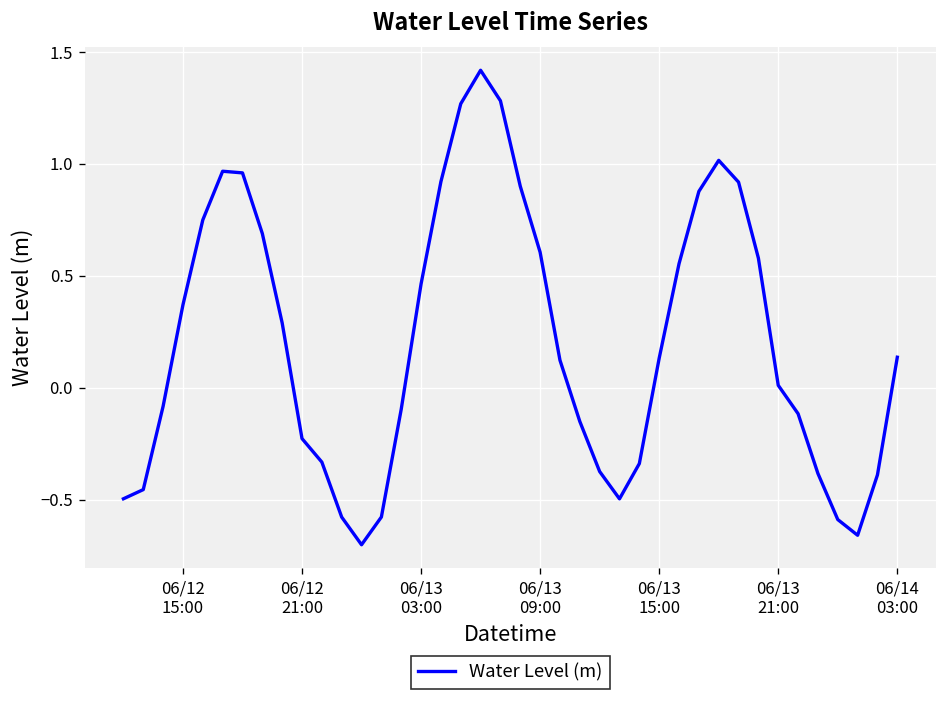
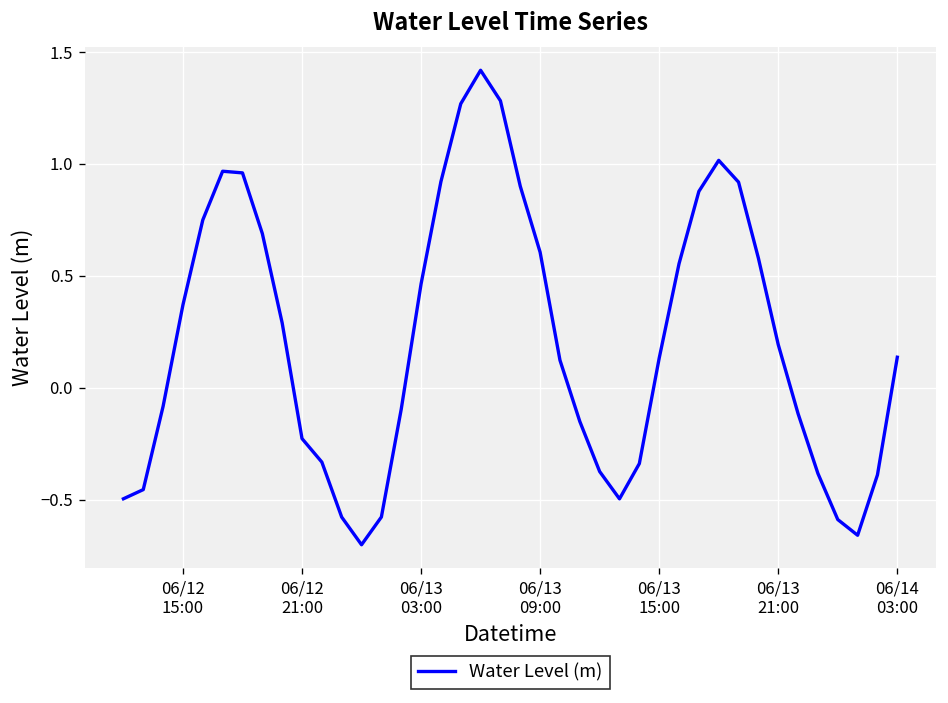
  {
    "06/12 15:00": 0.37,
    "06/12 21:00": -0.23,
    "06/13 03:00": 0.46,
    "06/13 09:00": 0.61,
    "06/13 15:00": 0.13,
-   "06/13 21:00": 0.01,
+   "06/13 21:00": 0.19,
    "06/14 03:00": 0.14
  }
